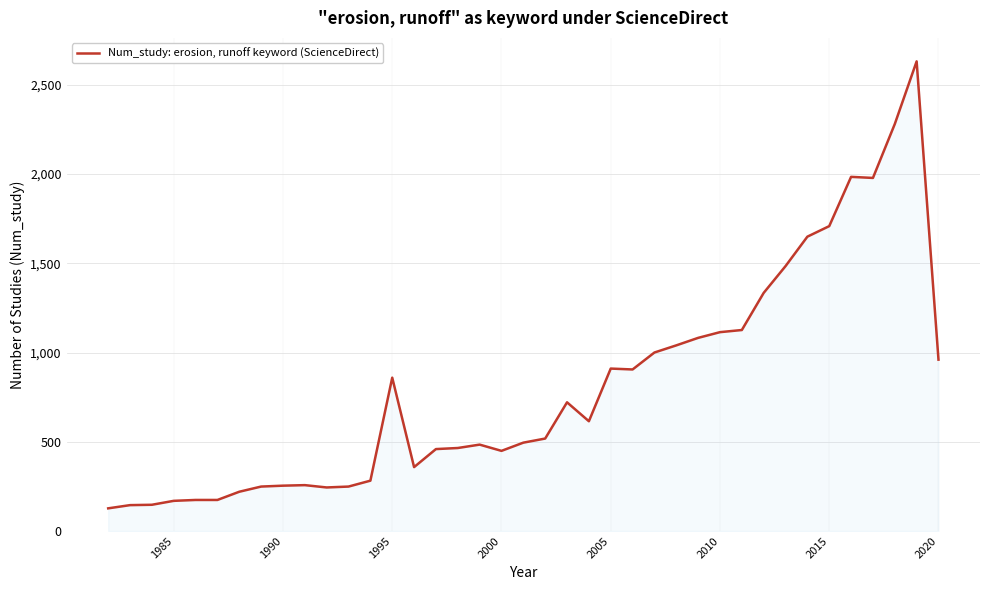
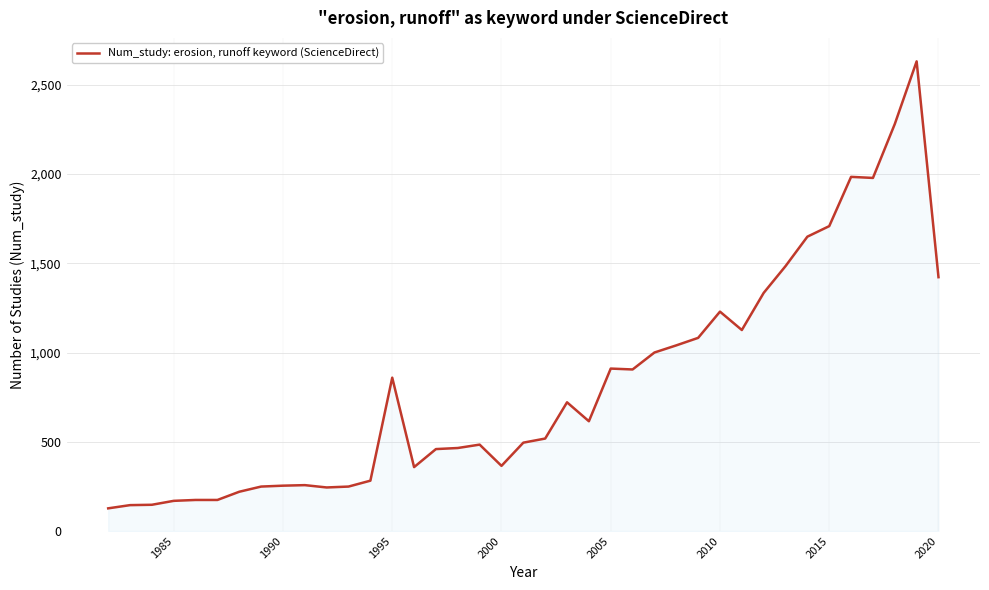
  {
    "1985": "170",
    "1990": "250",
    "1995": "860",
-   "2000": "450",
+   "2000": "370",
    "2005": "910",
-   "2010": "1,110",
+   "2010": "1,230",
    "2015": "1,710",
-   "2020": "960"
+   "2020": "1,420"
  }
